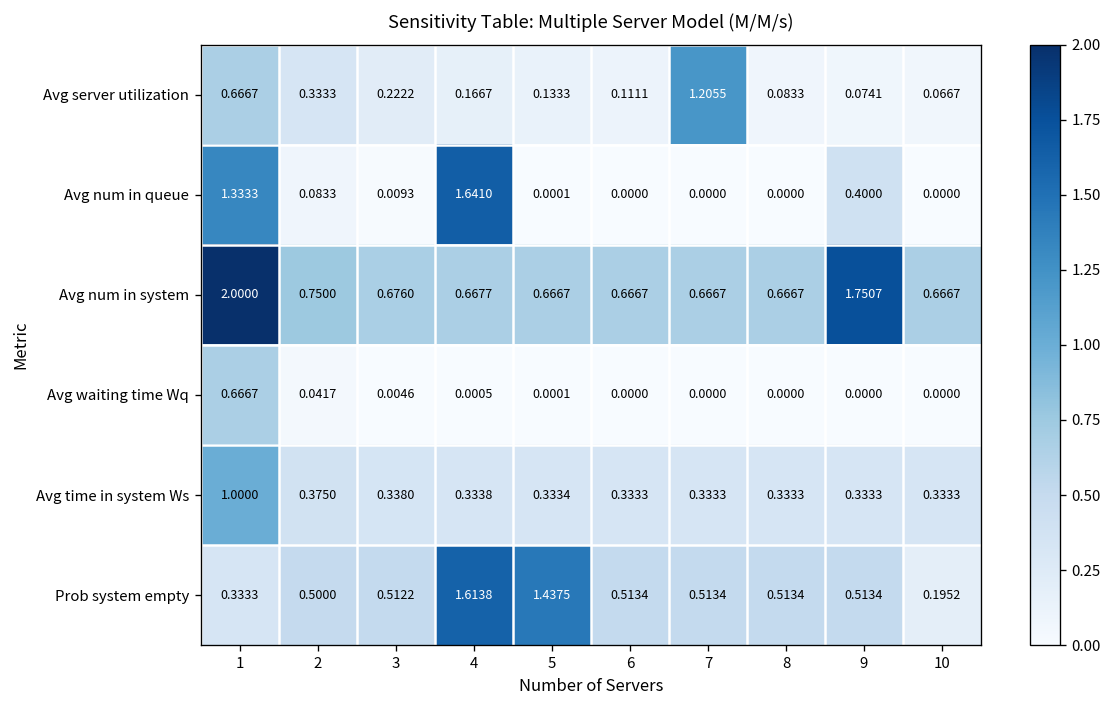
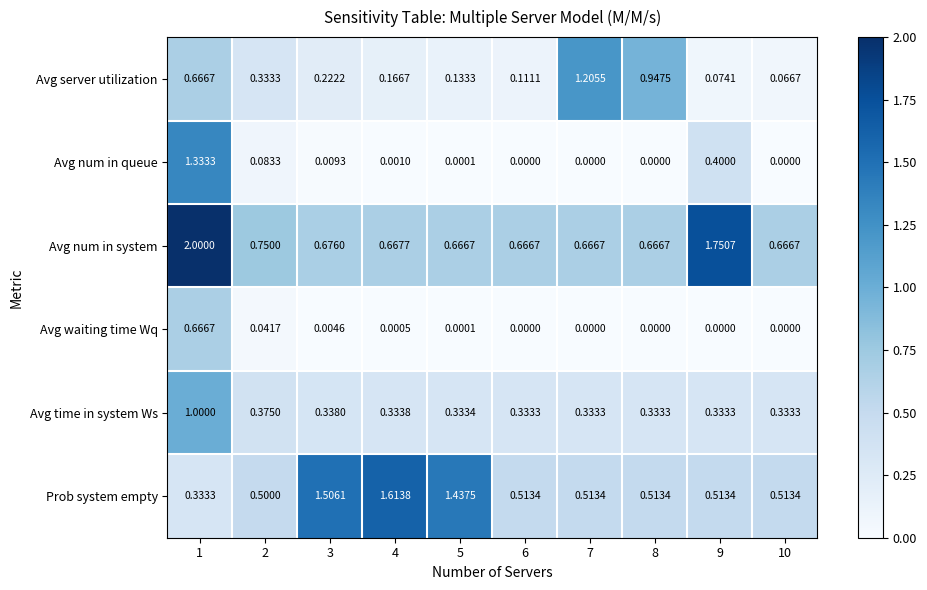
  {
    "Avg server utilization": {
      "1": 0.6667,
      "2": 0.3333,
      "3": 0.2222,
      "4": 0.1667,
      "5": 0.1333,
      "6": 0.1111,
      "7": 1.2055,
-     "8": 0.0833,
+     "8": 0.9475,
      "9": 0.0741,
      "10": 0.0667
    },
    "Avg num in queue": {
      "1": 1.3333,
      "2": 0.0833,
      "3": 0.0093,
-     "4": 1.6410,
+     "4": 0.0010,
      "5": 0.0001,
      "6": 0.0000,
      "7": 0.0000,
      "8": 0.0000,
      "9": 0.4000,
      "10": 0.0000
    },
    "Avg num in system": {
      "1": 2.0000,
      "2": 0.7500,
      "3": 0.6760,
      "4": 0.6677,
      "5": 0.6667,
      "6": 0.6667,
      "7": 0.6667,
      "8": 0.6667,
      "9": 1.7507,
      "10": 0.6667
    },
    "Avg waiting time Wq": {
      "1": 0.6667,
      "2": 0.0417,
      "3": 0.0046,
      "4": 0.0005,
      "5": 0.0001,
      "6": 0.0000,
      "7": 0.0000,
      "8": 0.0000,
      "9": 0.0000,
      "10": 0.0000
    },
    "Avg time in system Ws": {
      "1": 1.0000,
      "2": 0.3750,
      "3": 0.3380,
      "4": 0.3338,
      "5": 0.3334,
      "6": 0.3333,
      "7": 0.3333,
      "8": 0.3333,
      "9": 0.3333,
      "10": 0.3333
    },
    "Prob system empty": {
      "1": 0.3333,
      "2": 0.5000,
-     "3": 0.5122,
+     "3": 1.5061,
      "4": 1.6138,
      "5": 1.4375,
      "6": 0.5134,
      "7": 0.5134,
      "8": 0.5134,
      "9": 0.5134,
-     "10": 0.1952
+     "10": 0.5134
    }
  }
